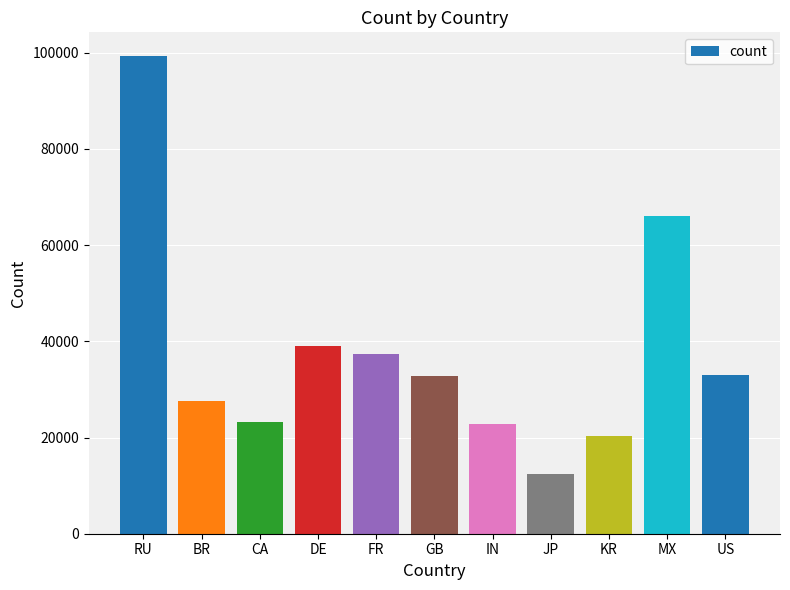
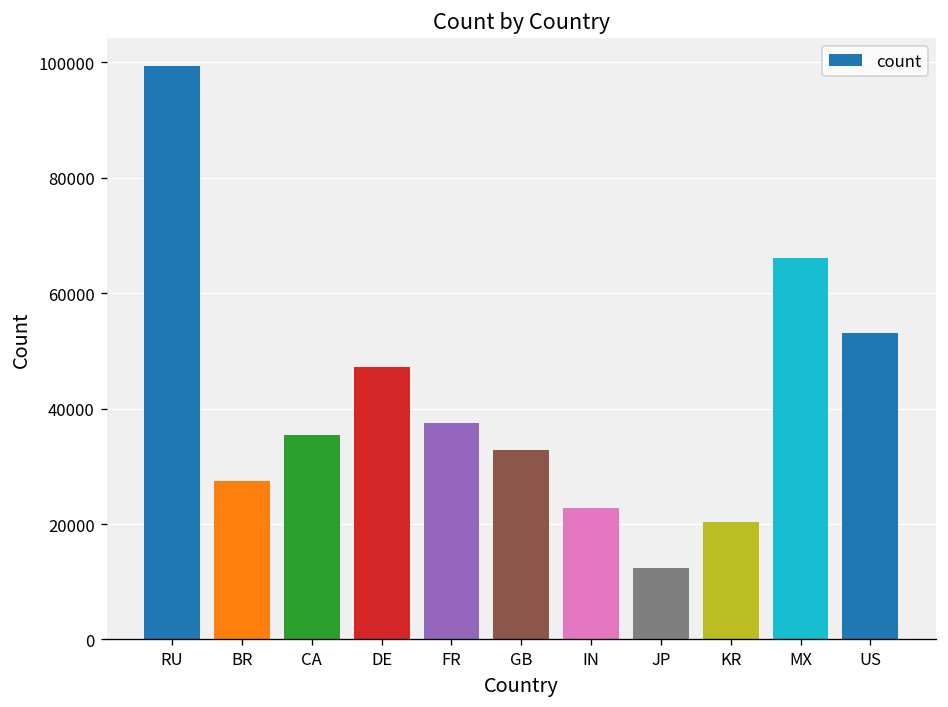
  {
    "RU": 99000,
    "BR": 28000,
-   "CA": 23000,
-   "DE": 39000,
+   "CA": 36000,
+   "DE": 47000,
    "FR": 37000,
    "GB": 33000,
    "IN": 23000,
    "JP": 12000,
    "KR": 20000,
    "MX": 66000,
-   "US": 33000
+   "US": 53000
  }
